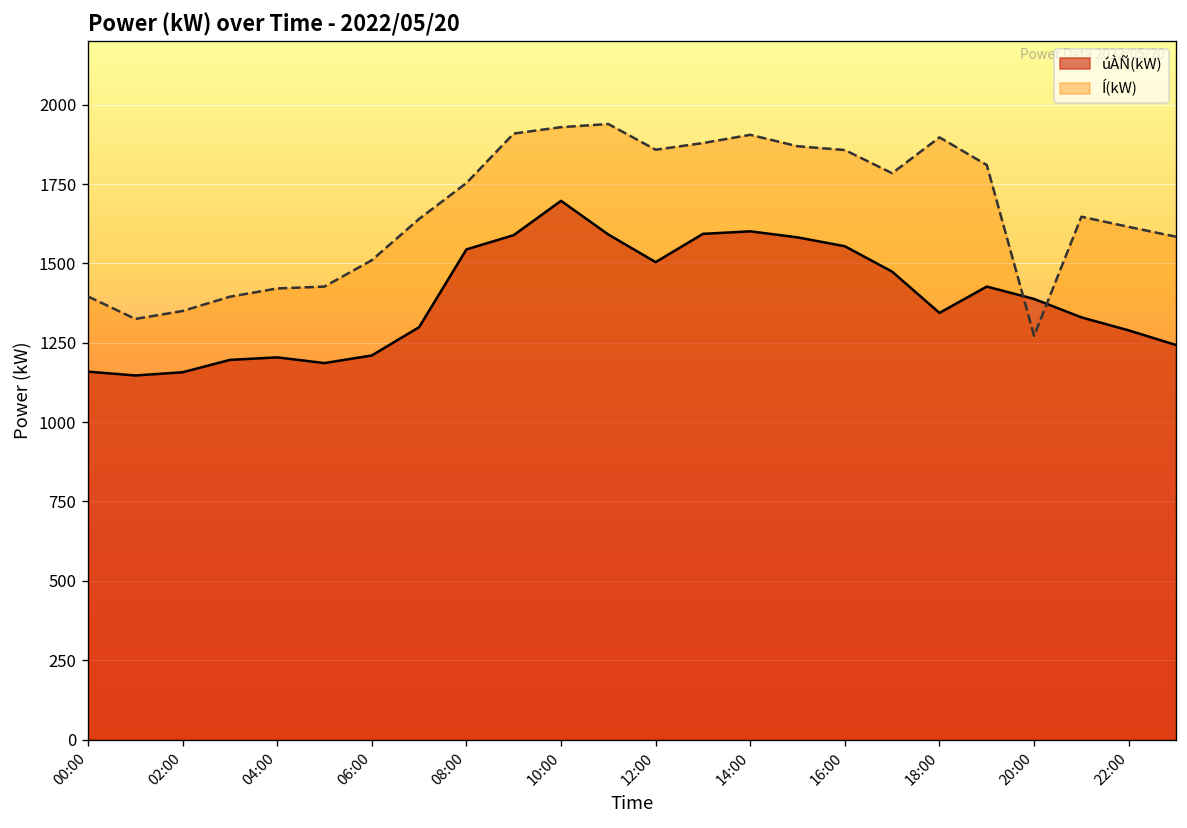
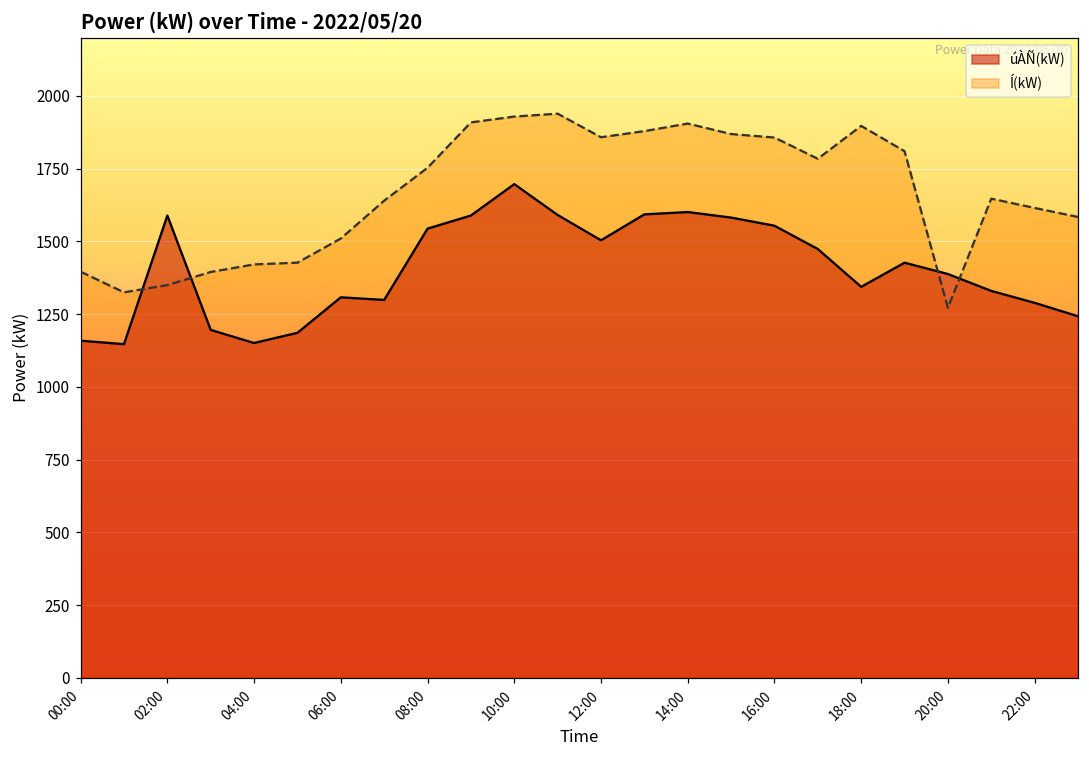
  {
    "úÀÑ(kW)": {
      "00:00": 1160,
-     "02:00": 1160,
-     "04:00": 1200,
-     "06:00": 1210,
+     "02:00": 1590,
+     "04:00": 1150,
+     "06:00": 1310,
      "08:00": 1540,
      "10:00": 1700,
      "12:00": 1500,
      "14:00": 1600,
      "16:00": 1550,
      "18:00": 1340,
      "20:00": 1390,
      "22:00": 1290
    },
    "Í(kW)": {
      "00:00": 1400,
      "02:00": 1350,
      "04:00": 1420,
      "06:00": 1510,
      "08:00": 1750,
      "10:00": 1930,
      "12:00": 1860,
      "14:00": 1910,
      "16:00": 1860,
      "18:00": 1900,
      "20:00": 1270,
      "22:00": 1620
    }
  }
